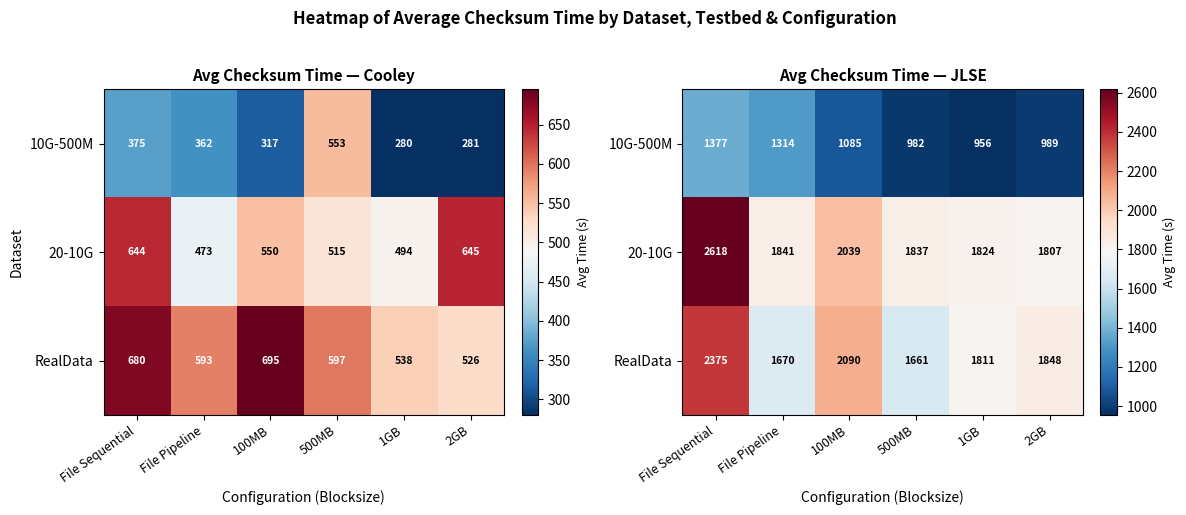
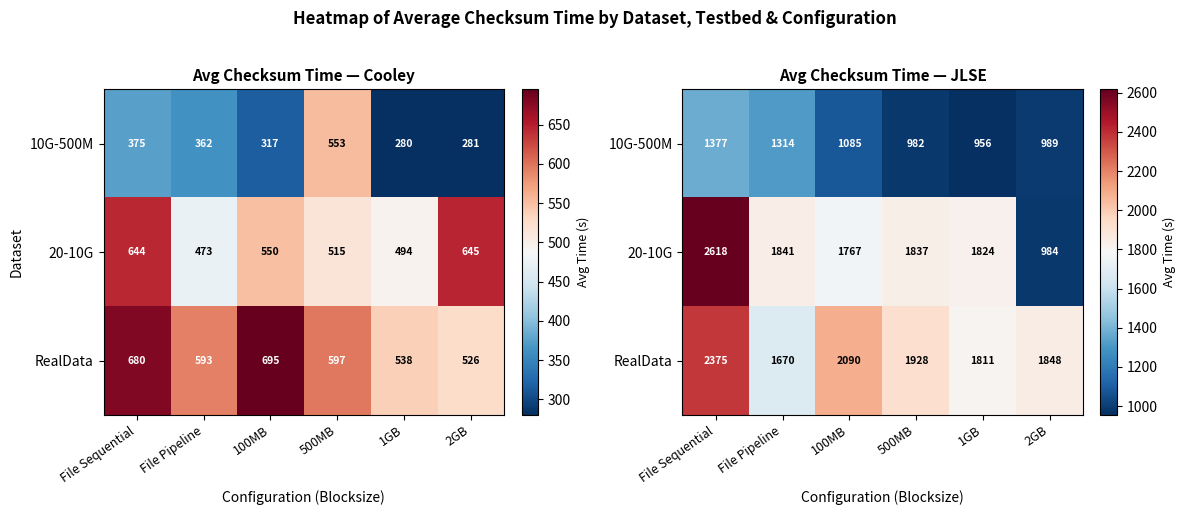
  {
    "Avg Checksum Time — Cooley": {
      "10G-500M": {
        "File Sequential": 375,
        "File Pipeline": 362,
        "100MB": 317,
        "500MB": 553,
        "1GB": 280,
        "2GB": 281
      },
      "20-10G": {
        "File Sequential": 644,
        "File Pipeline": 473,
        "100MB": 550,
        "500MB": 515,
        "1GB": 494,
        "2GB": 645
      },
      "RealData": {
        "File Sequential": 680,
        "File Pipeline": 593,
        "100MB": 695,
        "500MB": 597,
        "1GB": 538,
        "2GB": 526
      }
    },
    "Avg Checksum Time — JLSE": {
      "10G-500M": {
        "File Sequential": 1377,
        "File Pipeline": 1314,
        "100MB": 1085,
        "500MB": 982,
        "1GB": 956,
        "2GB": 989
      },
      "20-10G": {
        "File Sequential": 2618,
        "File Pipeline": 1841,
-       "100MB": 2039,
+       "100MB": 1767,
        "500MB": 1837,
        "1GB": 1824,
-       "2GB": 1807
+       "2GB": 984
      },
      "RealData": {
        "File Sequential": 2375,
        "File Pipeline": 1670,
        "100MB": 2090,
-       "500MB": 1661,
+       "500MB": 1928,
        "1GB": 1811,
        "2GB": 1848
      }
    }
  }
